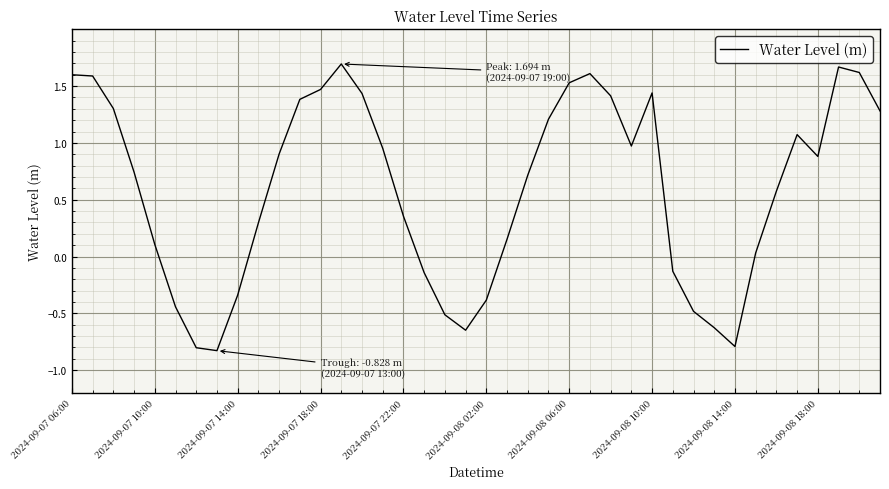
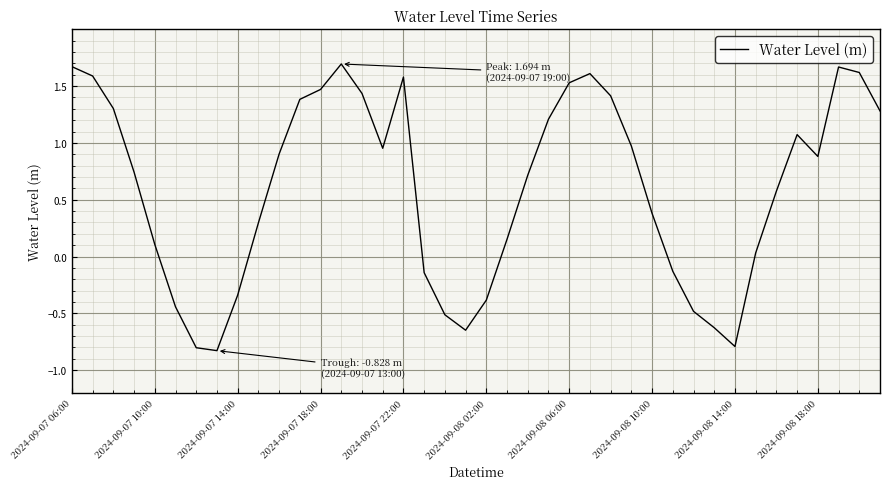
  {
-   "2024-09-07 06:00": 1.60,
+   "2024-09-07 06:00": 1.67,
    "2024-09-07 10:00": 0.11,
    "2024-09-07 14:00": -0.34,
    "2024-09-07 18:00": 1.47,
-   "2024-09-07 22:00": 0.36,
+   "2024-09-07 22:00": 1.58,
    "2024-09-08 02:00": -0.38,
-   "2024-09-08 10:00": 1.44,
+   "2024-09-08 10:00": 0.38,
    "2024-09-08 14:00": -0.79,
    "2024-09-08 18:00": 0.88
  }
